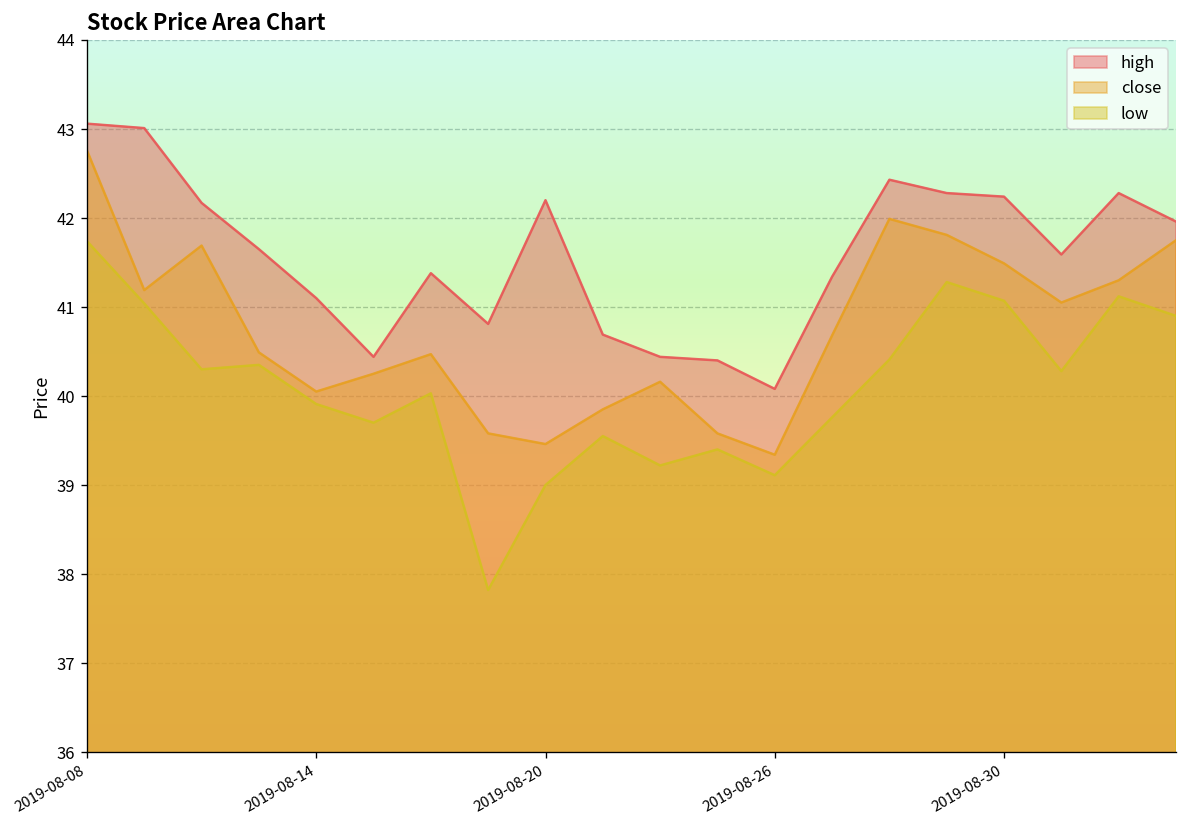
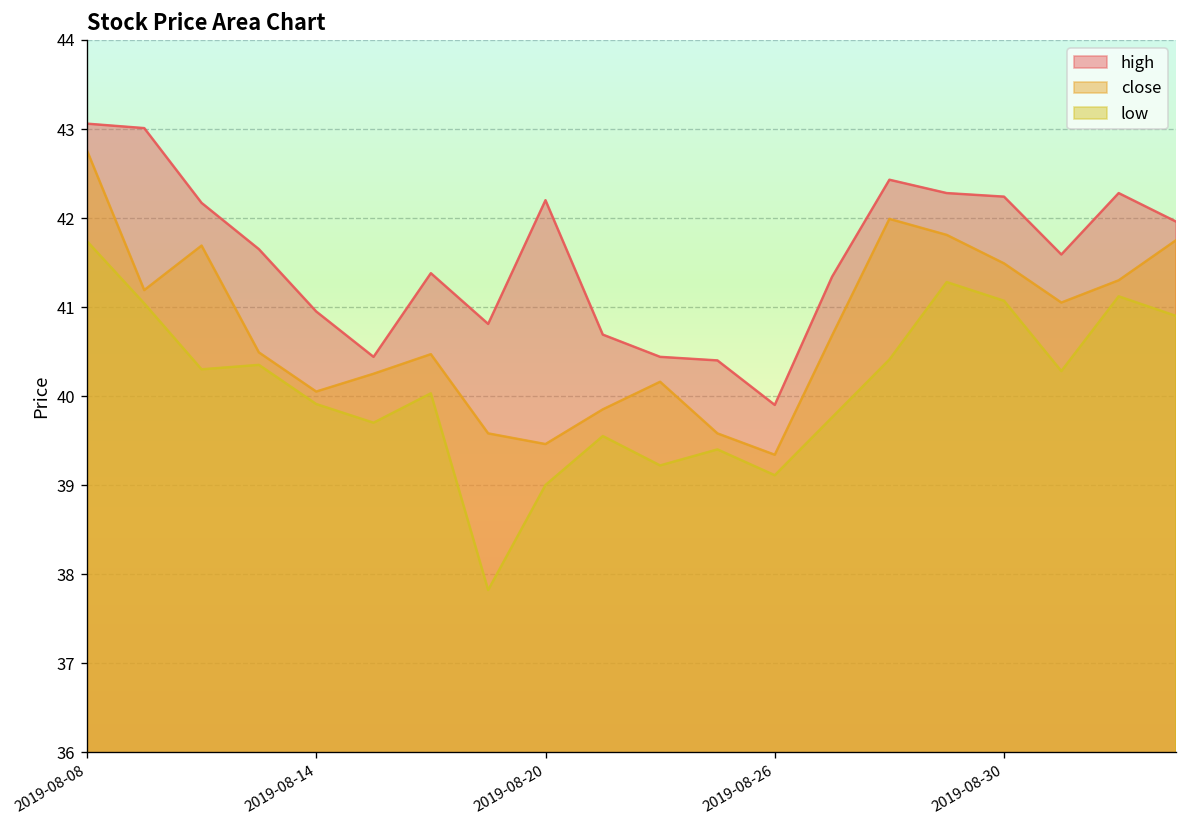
  {
    "high": {
      "2019-08-08": 43.1,
-     "2019-08-14": 41.1,
+     "2019-08-14": 41.0,
      "2019-08-20": 42.2,
-     "2019-08-26": 40.1,
+     "2019-08-26": 39.9,
      "2019-08-30": 42.2
    }
  }
